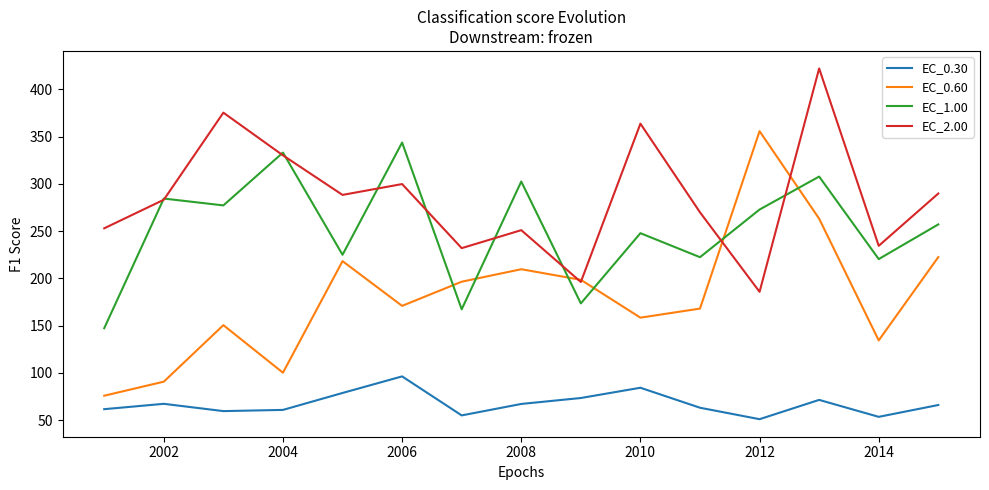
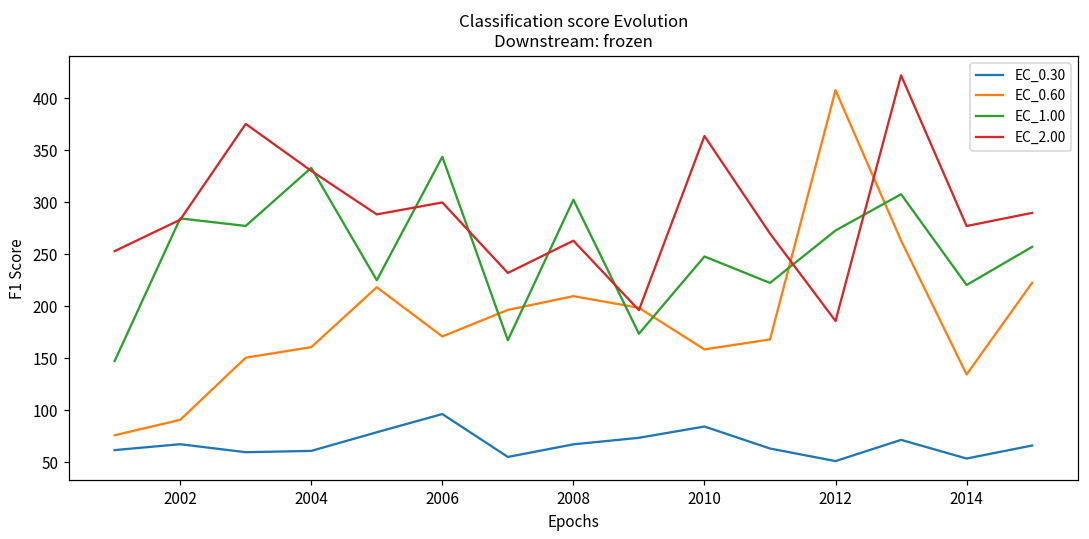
  {
    "EC_0.30": {
      "2002": 70,
      "2004": 60,
      "2006": 100,
      "2008": 70,
      "2010": 80,
      "2012": 50,
      "2014": 50
    },
    "EC_0.60": {
      "2002": 90,
-     "2004": 100,
+     "2004": 160,
      "2006": 170,
      "2008": 210,
      "2010": 160,
-     "2012": 360,
+     "2012": 410,
      "2014": 130
    },
    "EC_1.00": {
      "2004": 330,
      "2006": 340,
      "2008": 300,
      "2010": 250,
      "2012": 270,
      "2014": 220
    },
    "EC_2.00": {
      "2004": 330,
      "2006": 300,
-     "2008": 250,
+     "2008": 260,
      "2010": 360,
      "2012": 190,
-     "2014": 230
+     "2014": 280
    }
  }
